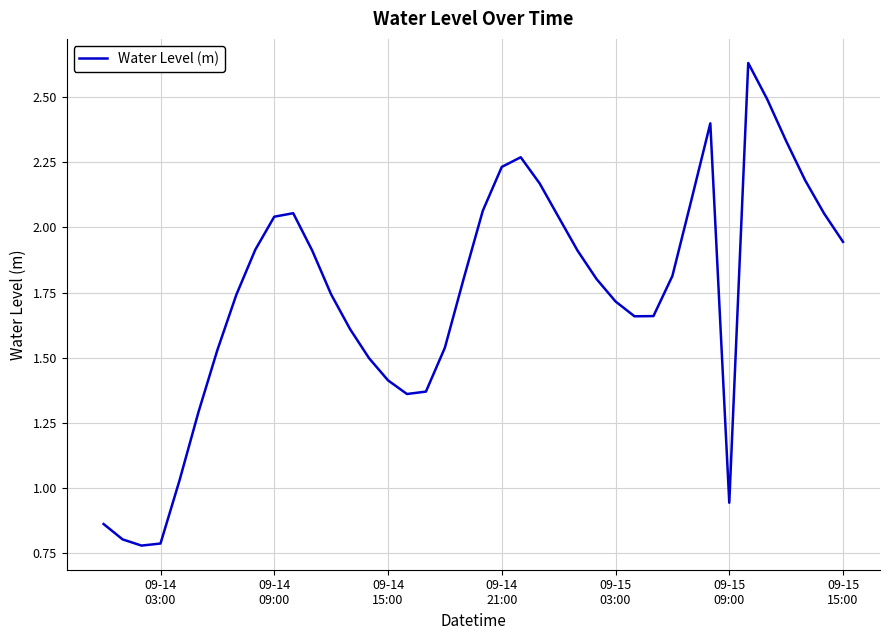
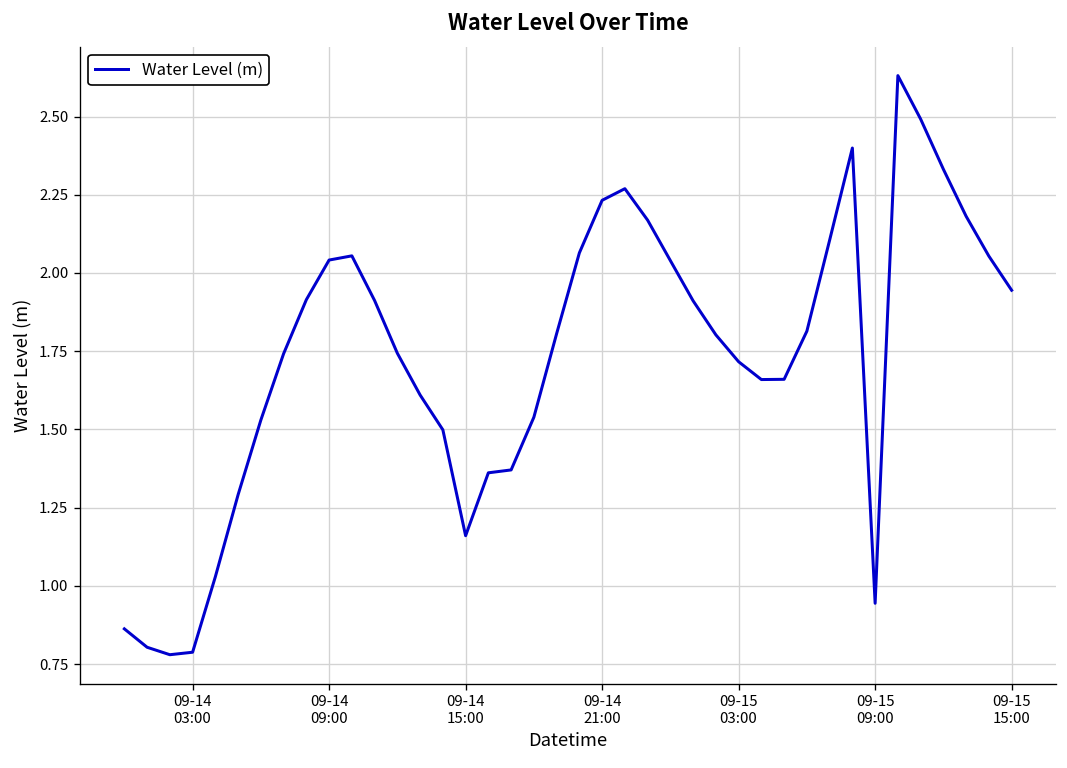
  {
    "09-14 03:00": 0.79,
    "09-14 09:00": 2.04,
-   "09-14 15:00": 1.41,
+   "09-14 15:00": 1.16,
    "09-14 21:00": 2.23,
    "09-15 03:00": 1.72,
    "09-15 09:00": 0.94,
    "09-15 15:00": 1.94
  }
